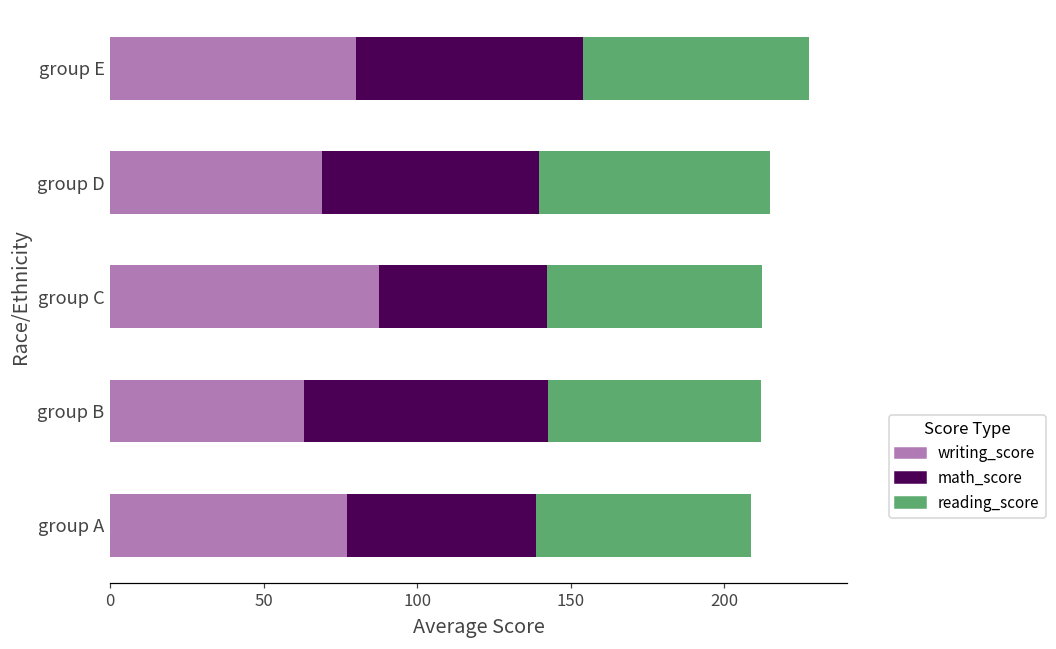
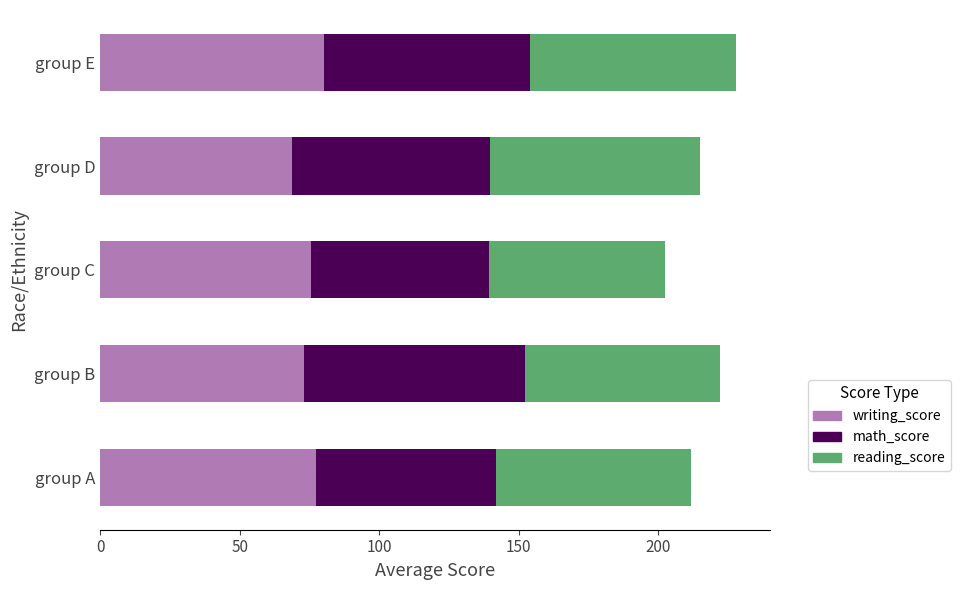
  {
    "writing_score": {
      "group E": 80,
      "group D": 69,
-     "group C": 88,
-     "group B": 63,
+     "group C": 76,
+     "group B": 73,
      "group A": 77
    },
    "math_score": {
      "group E": 74,
      "group D": 71,
-     "group C": 55,
+     "group C": 64,
      "group B": 79,
-     "group A": 62
+     "group A": 64
    },
    "reading_score": {
      "group E": 74,
      "group D": 75,
-     "group C": 70,
+     "group C": 63,
      "group B": 70,
      "group A": 70
    }
  }
